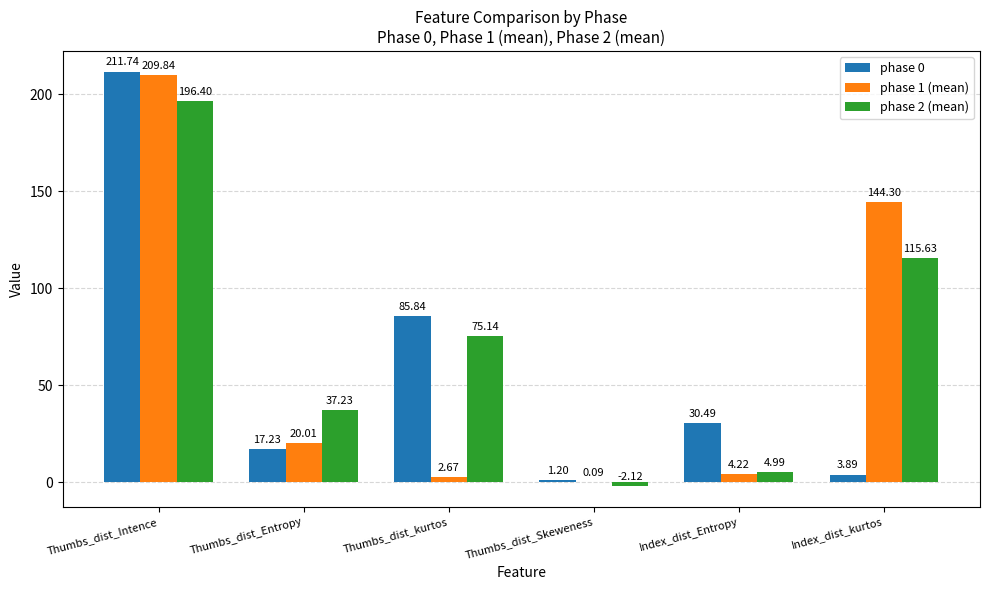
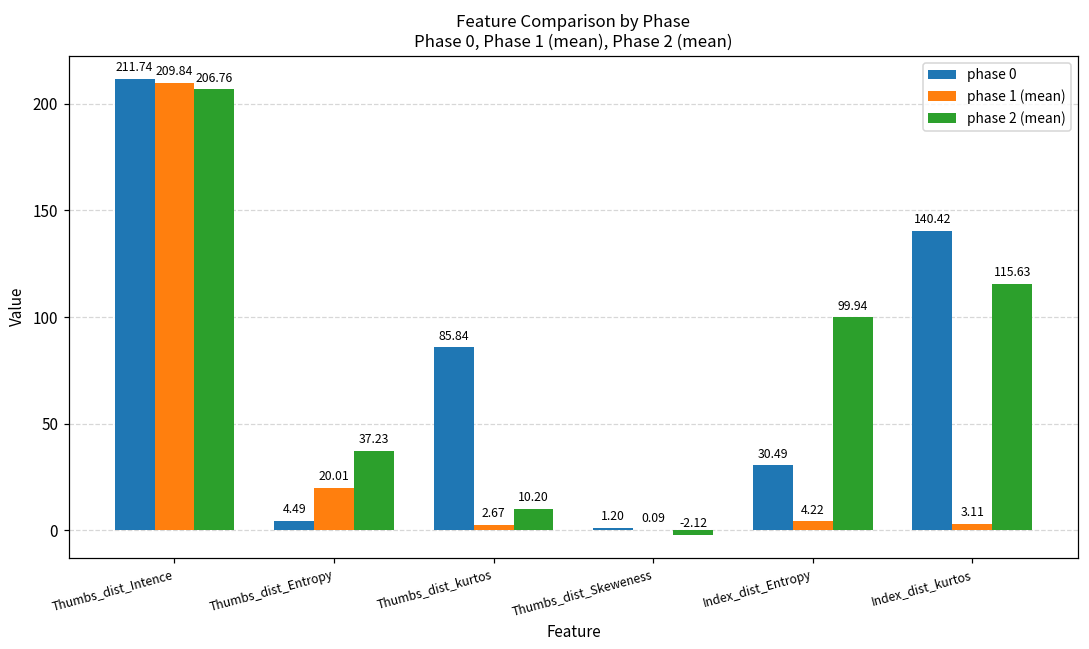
  {
    "phase 0": {
      "Thumbs_dist_Intence": 211.74,
-     "Thumbs_dist_Entropy": 17.23,
+     "Thumbs_dist_Entropy": 4.49,
      "Thumbs_dist_kurtos": 85.84,
      "Thumbs_dist_Skeweness": 1.20,
      "Index_dist_Entropy": 30.49,
-     "Index_dist_kurtos": 3.89
+     "Index_dist_kurtos": 140.42
    },
    "phase 1 (mean)": {
      "Thumbs_dist_Intence": 209.84,
      "Thumbs_dist_Entropy": 20.01,
      "Thumbs_dist_kurtos": 2.67,
      "Thumbs_dist_Skeweness": 0.09,
      "Index_dist_Entropy": 4.22,
-     "Index_dist_kurtos": 144.30
+     "Index_dist_kurtos": 3.11
    },
    "phase 2 (mean)": {
-     "Thumbs_dist_Intence": 196.40,
+     "Thumbs_dist_Intence": 206.76,
      "Thumbs_dist_Entropy": 37.23,
-     "Thumbs_dist_kurtos": 75.14,
+     "Thumbs_dist_kurtos": 10.20,
      "Thumbs_dist_Skeweness": -2.12,
-     "Index_dist_Entropy": 4.99,
+     "Index_dist_Entropy": 99.94,
      "Index_dist_kurtos": 115.63
    }
  }
